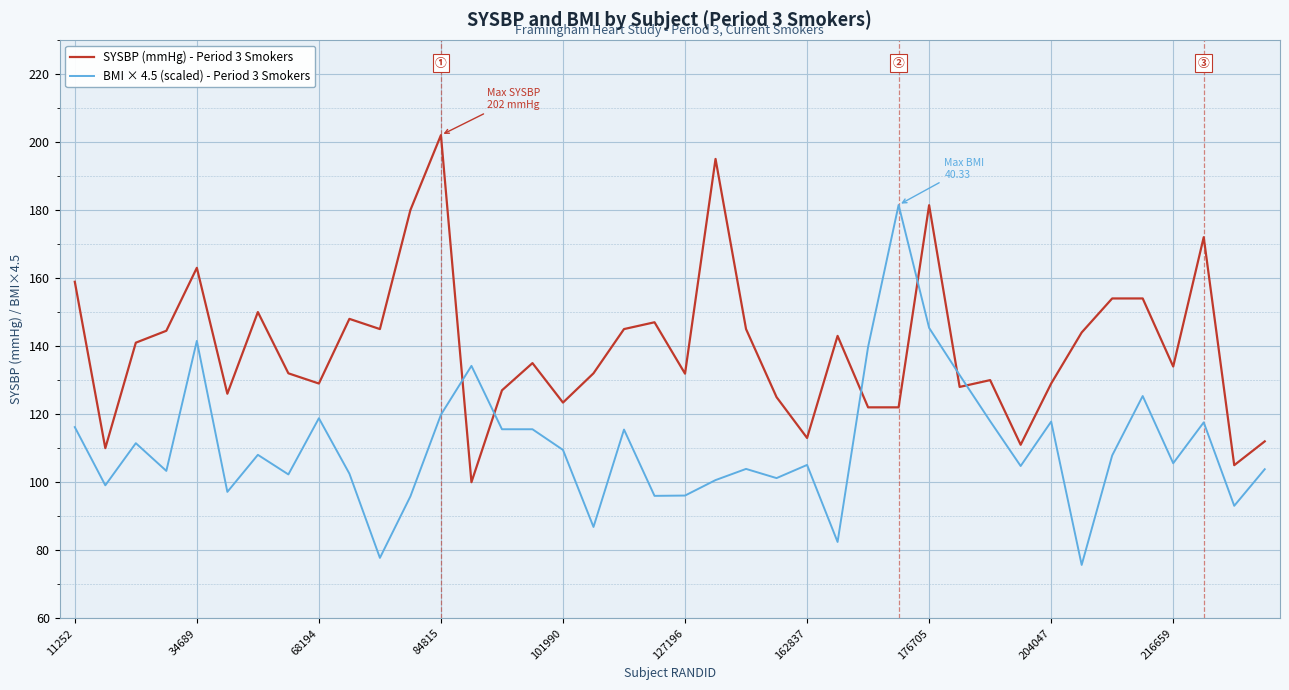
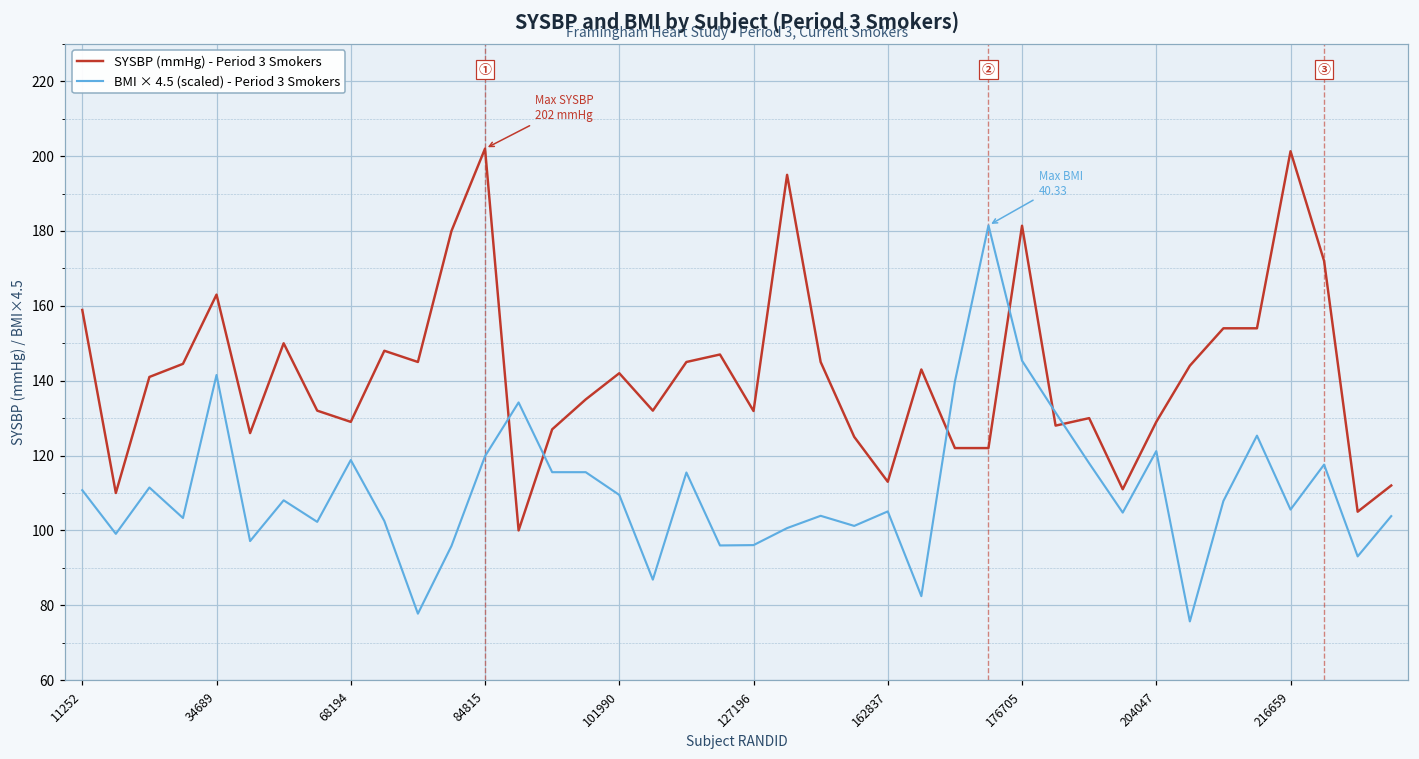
  {
    "SYSBP (mmHg) - Period 3 Smokers": {
      "11252": 159,
      "34689": 163,
      "68194": 129,
-     "101990": 123,
+     "101990": 142,
      "127196": 132,
      "162837": 113,
      "204047": 129,
-     "216659": 134
+     "216659": 201
    },
    "BMI × 4.5 (scaled) - Period 3 Smokers": {
-     "11252": 116,
+     "11252": 111,
      "34689": 142,
      "68194": 119,
      "84815": 120,
      "101990": 109,
      "127196": 96,
      "162837": 105,
      "176705": 145,
-     "204047": 118,
+     "204047": 121,
      "216659": 106
    }
  }
